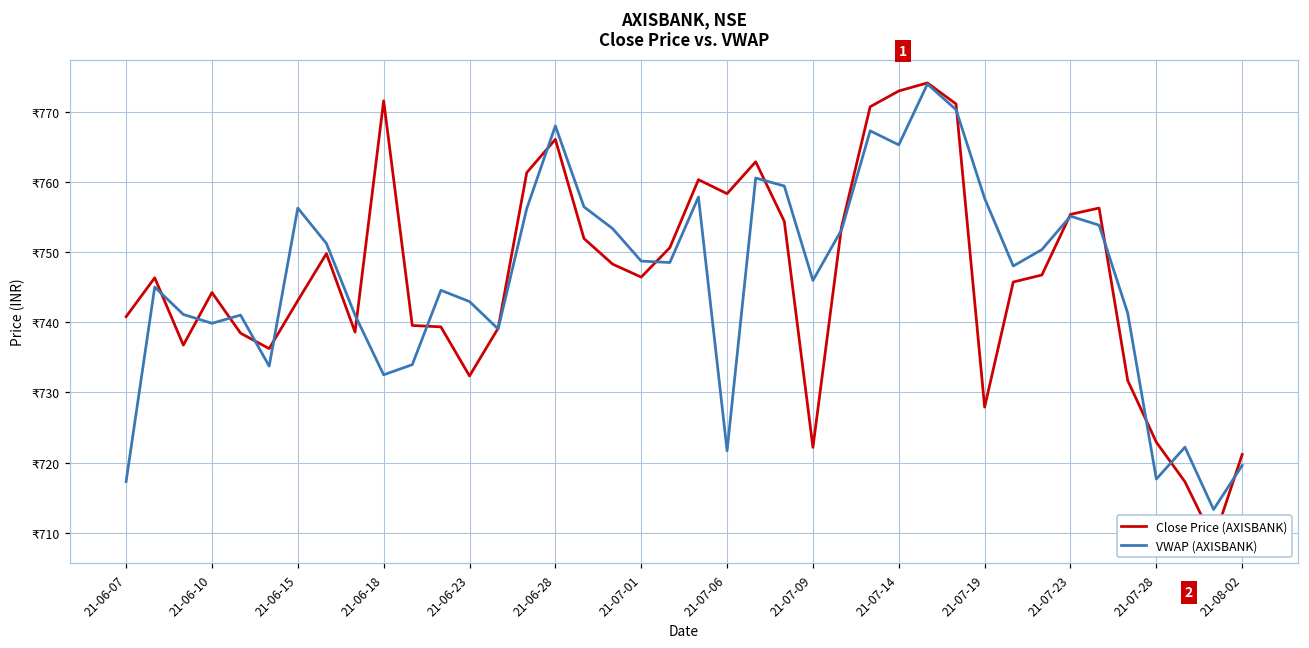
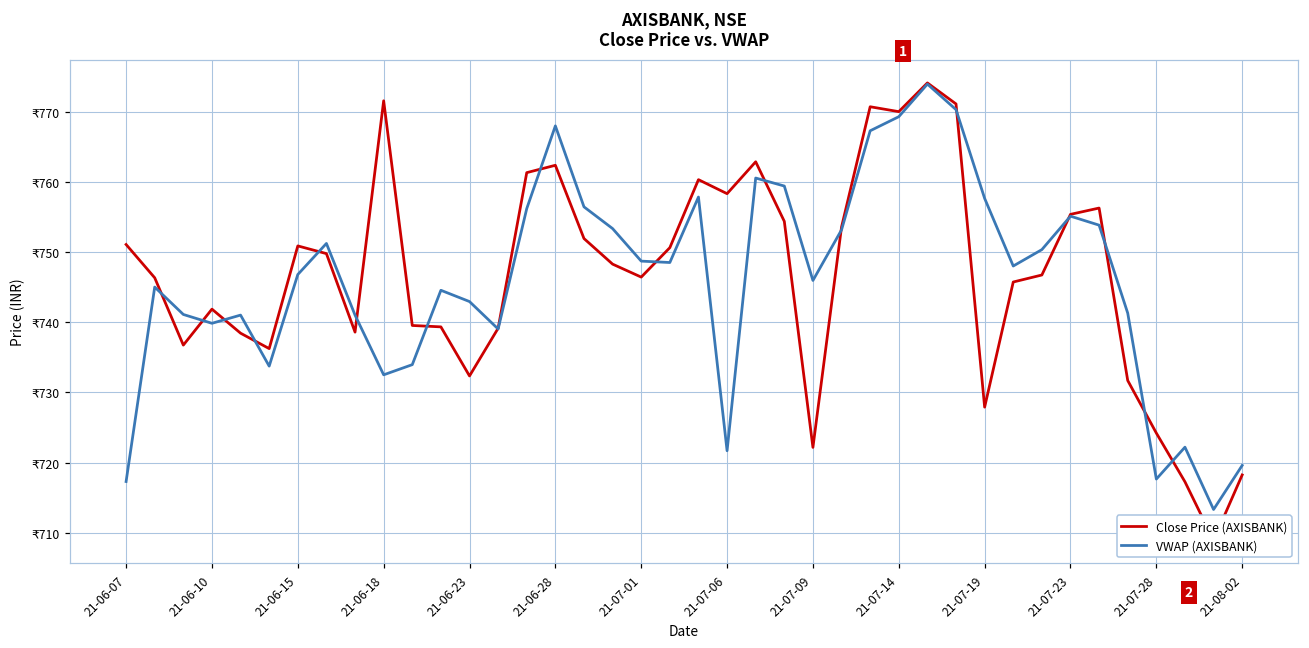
  {
    "Close Price (AXISBANK)": {
-     "21-06-07": "₹741",
-     "21-06-10": "₹744",
-     "21-06-15": "₹743",
+     "21-06-07": "₹751",
+     "21-06-10": "₹742",
+     "21-06-15": "₹751",
      "21-06-18": "₹772",
      "21-06-23": "₹732",
-     "21-06-28": "₹766",
+     "21-06-28": "₹762",
      "21-07-01": "₹746",
      "21-07-06": "₹758",
      "21-07-09": "₹722",
-     "21-07-14": "₹773",
+     "21-07-14": "₹770",
      "21-07-19": "₹728",
-     "21-07-28": "₹723",
-     "21-08-02": "₹721"
+     "21-07-28": "₹724",
+     "21-08-02": "₹718"
    },
    "VWAP (AXISBANK)": {
      "21-06-07": "₹717",
      "21-06-10": "₹740",
-     "21-06-15": "₹756",
+     "21-06-15": "₹747",
      "21-06-18": "₹733",
      "21-06-23": "₹743",
      "21-06-28": "₹768",
      "21-07-01": "₹749",
      "21-07-06": "₹722",
      "21-07-09": "₹746",
-     "21-07-14": "₹765",
+     "21-07-14": "₹769",
      "21-07-19": "₹758",
      "21-07-28": "₹718",
      "21-08-02": "₹720"
    }
  }
